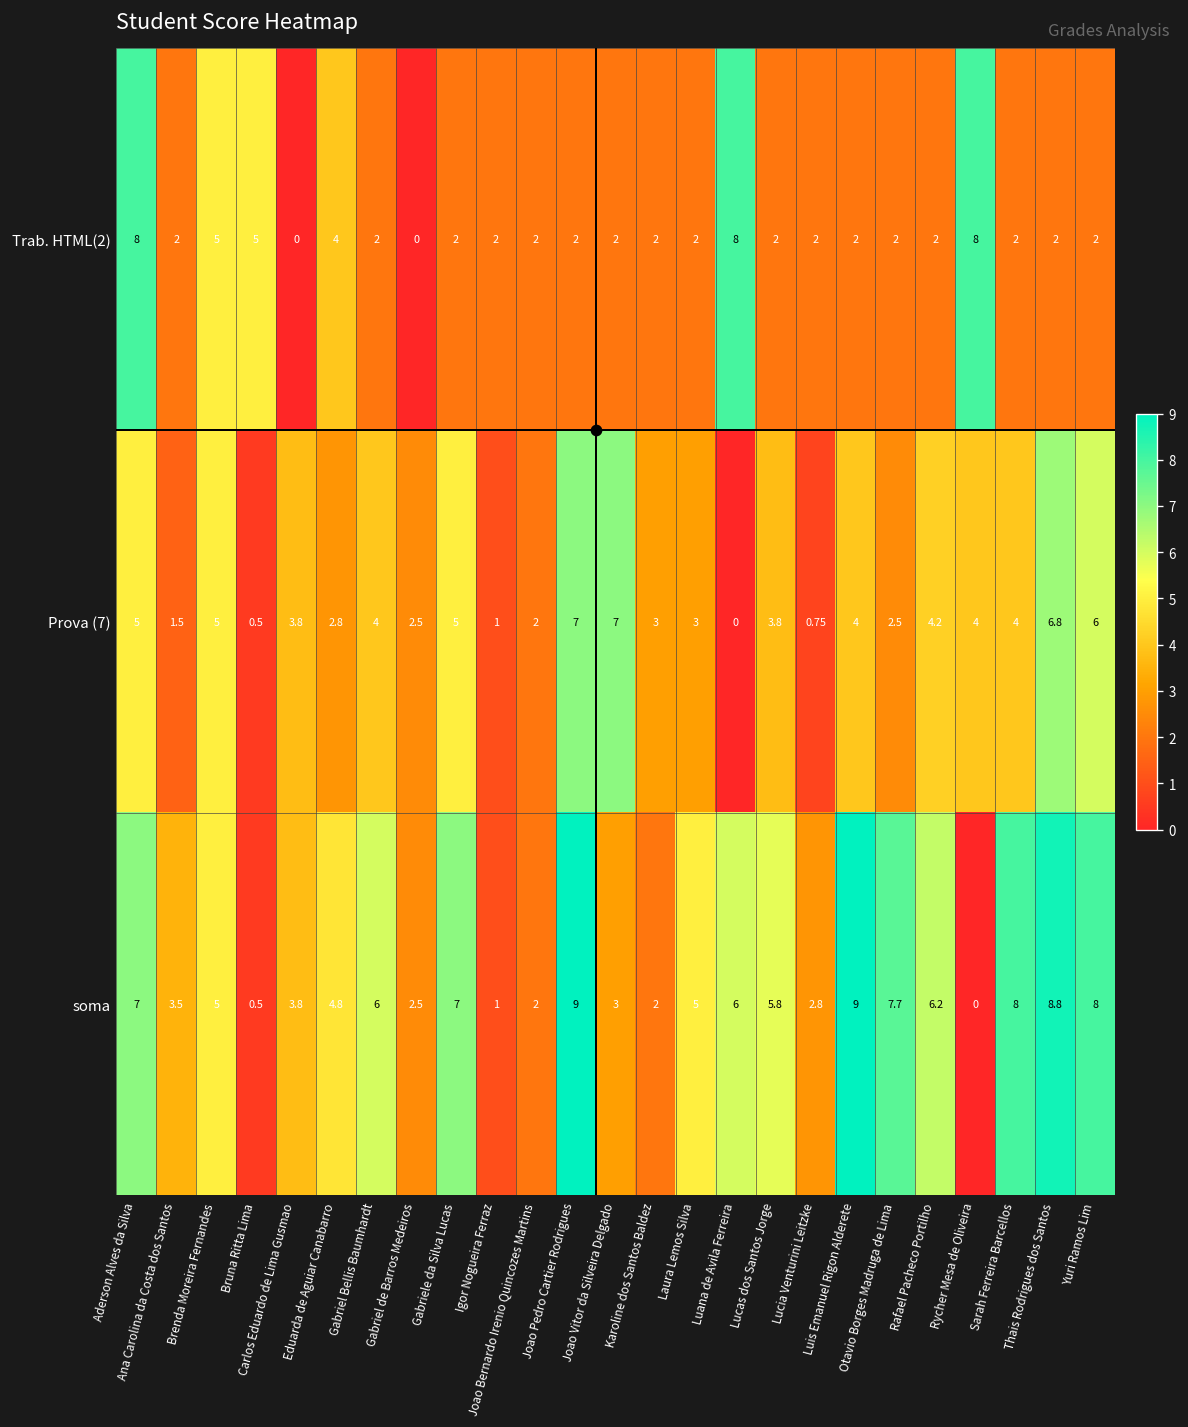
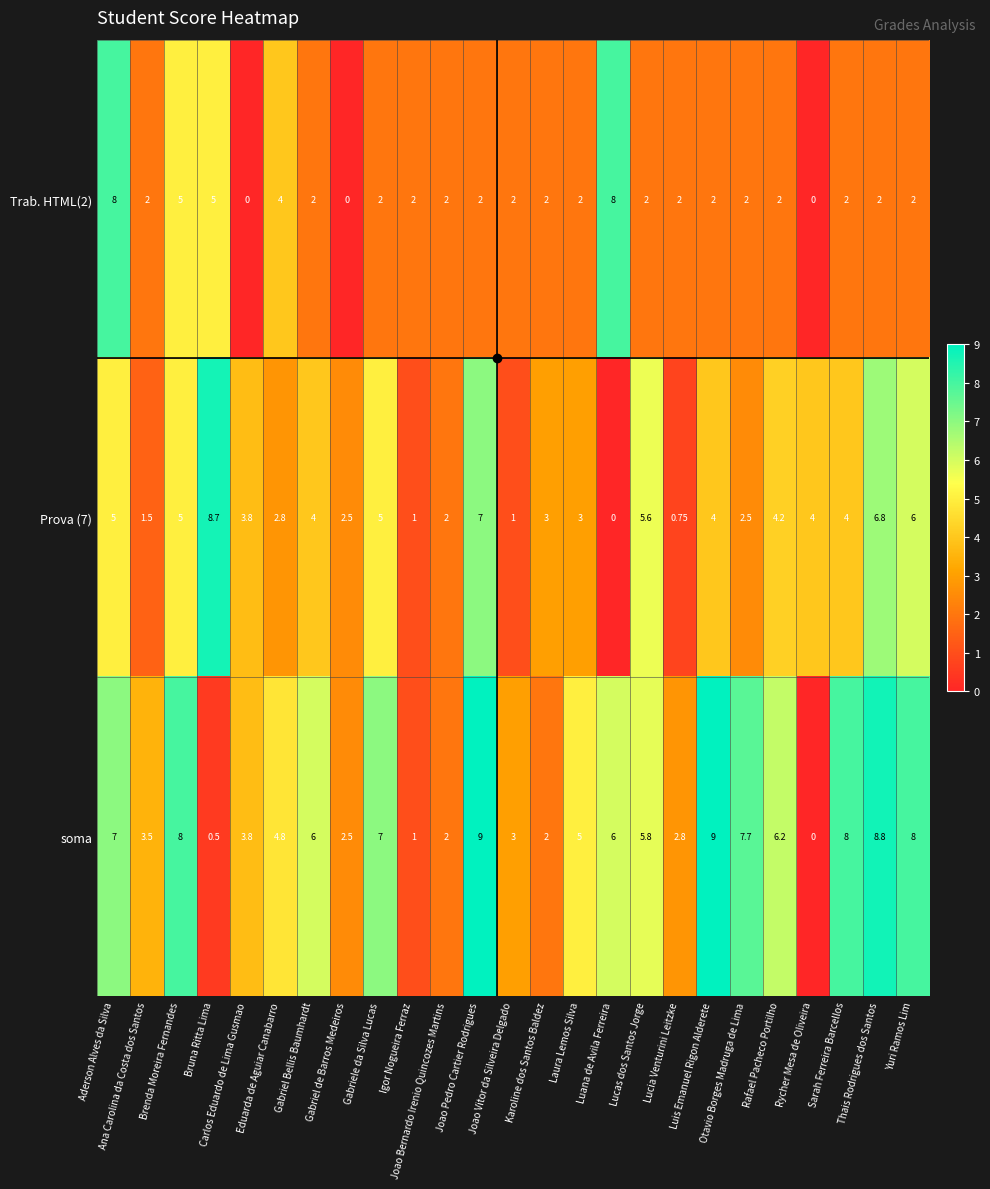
  {
    "Trab. HTML(2)": {
      "Aderson Alves da Silva": 8,
      "Ana Carolina da Costa dos Santos": 2,
      "Brenda Moreira Fernandes": 5,
      "Bruna Ritta Lima": 5,
      "Carlos Eduardo de Lima Gusmao": 0,
      "Eduarda de Aguiar Canabarro": 4,
      "Gabriel Bellis Baumhardt": 2,
      "Gabriel de Barros Medeiros": 0,
      "Gabriele da Silva Lucas": 2,
      "Igor Nogueira Ferraz": 2,
      "Joao Bernardo Irenio Quincozes Martins": 2,
      "Joao Pedro Cartier Rodrigues": 2,
      "Joao Vitor da Silveira Delgado": 2,
      "Karoline dos Santos Baldez": 2,
      "Laura Lemos Silva": 2,
      "Luana de Avila Ferreira": 8,
      "Lucas dos Santos Jorge": 2,
      "Lucia Venturini Leitzke": 2,
      "Luis Emanuel Rigon Alderete": 2,
      "Otavio Borges Madruga de Lima": 2,
      "Rafael Pacheco Portilho": 2,
-     "Rycher Mesa de Oliveira": 8,
+     "Rycher Mesa de Oliveira": 0,
      "Sarah Ferreira Barcellos": 2,
      "Thais Rodrigues dos Santos": 2,
      "Yuri Ramos Lim": 2
    },
    "Prova (7)": {
      "Aderson Alves da Silva": 5,
      "Ana Carolina da Costa dos Santos": 1.5,
      "Brenda Moreira Fernandes": 5,
-     "Bruna Ritta Lima": 0.5,
+     "Bruna Ritta Lima": 8.7,
      "Carlos Eduardo de Lima Gusmao": 3.8,
      "Eduarda de Aguiar Canabarro": 2.8,
      "Gabriel Bellis Baumhardt": 4,
      "Gabriel de Barros Medeiros": 2.5,
      "Gabriele da Silva Lucas": 5,
      "Igor Nogueira Ferraz": 1,
      "Joao Bernardo Irenio Quincozes Martins": 2,
      "Joao Pedro Cartier Rodrigues": 7,
-     "Joao Vitor da Silveira Delgado": 7,
+     "Joao Vitor da Silveira Delgado": 1,
      "Karoline dos Santos Baldez": 3,
      "Laura Lemos Silva": 3,
      "Luana de Avila Ferreira": 0,
-     "Lucas dos Santos Jorge": 3.8,
+     "Lucas dos Santos Jorge": 5.6,
      "Lucia Venturini Leitzke": 0.75,
      "Luis Emanuel Rigon Alderete": 4,
      "Otavio Borges Madruga de Lima": 2.5,
      "Rafael Pacheco Portilho": 4.2,
      "Rycher Mesa de Oliveira": 4,
      "Sarah Ferreira Barcellos": 4,
      "Thais Rodrigues dos Santos": 6.8,
      "Yuri Ramos Lim": 6
    },
    "soma": {
      "Aderson Alves da Silva": 7,
      "Ana Carolina da Costa dos Santos": 3.5,
-     "Brenda Moreira Fernandes": 5,
+     "Brenda Moreira Fernandes": 8,
      "Bruna Ritta Lima": 0.5,
      "Carlos Eduardo de Lima Gusmao": 3.8,
      "Eduarda de Aguiar Canabarro": 4.8,
      "Gabriel Bellis Baumhardt": 6,
      "Gabriel de Barros Medeiros": 2.5,
      "Gabriele da Silva Lucas": 7,
      "Igor Nogueira Ferraz": 1,
      "Joao Bernardo Irenio Quincozes Martins": 2,
      "Joao Pedro Cartier Rodrigues": 9,
      "Joao Vitor da Silveira Delgado": 3,
      "Karoline dos Santos Baldez": 2,
      "Laura Lemos Silva": 5,
      "Luana de Avila Ferreira": 6,
      "Lucas dos Santos Jorge": 5.8,
      "Lucia Venturini Leitzke": 2.8,
      "Luis Emanuel Rigon Alderete": 9,
      "Otavio Borges Madruga de Lima": 7.7,
      "Rafael Pacheco Portilho": 6.2,
      "Rycher Mesa de Oliveira": 0,
      "Sarah Ferreira Barcellos": 8,
      "Thais Rodrigues dos Santos": 8.8,
      "Yuri Ramos Lim": 8
    }
  }
